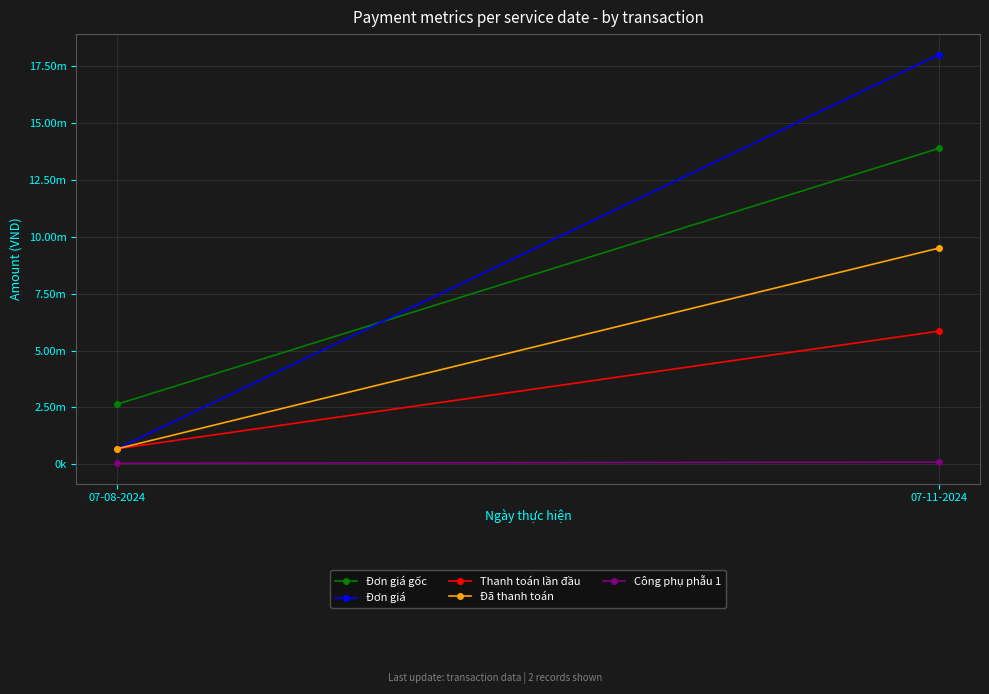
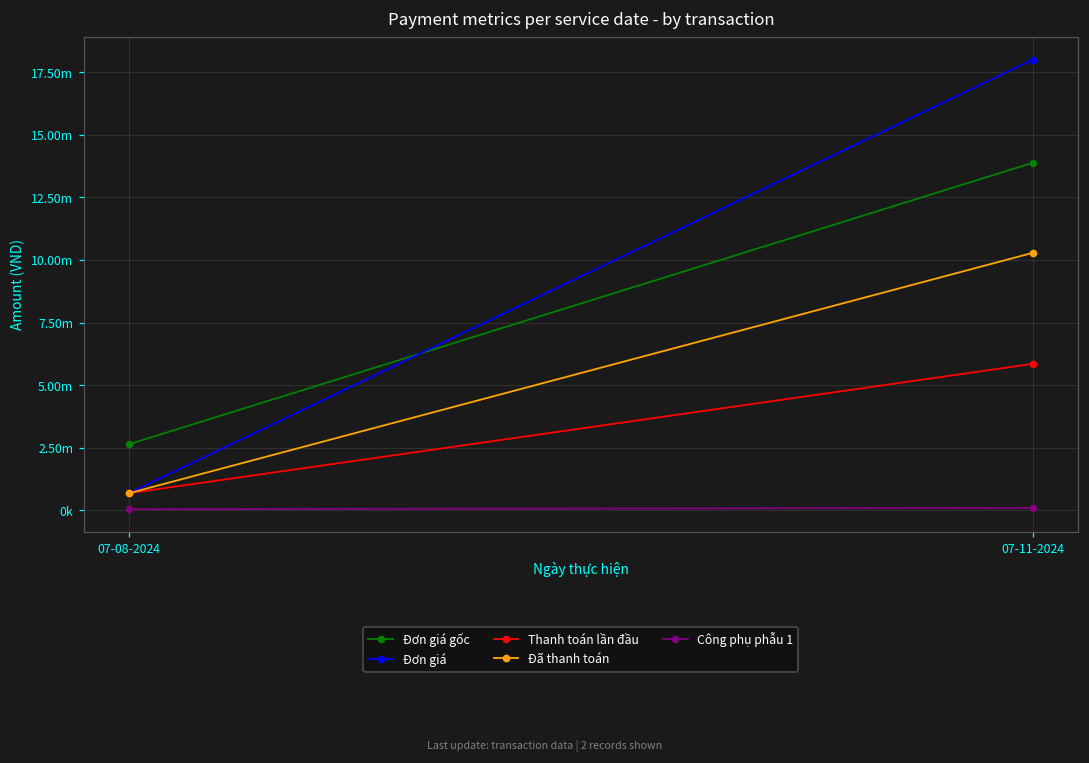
  {
    "Đơn giá gốc": {
      "07-08-2024": "2.6m",
      "07-11-2024": "13.9m"
    },
    "Đơn giá": {
      "07-11-2024": "18.0m"
    },
    "Thanh toán lần đầu": {
      "07-11-2024": "5.9m"
    },
    "Đã thanh toán": {
-     "07-11-2024": "9.5m"
+     "07-11-2024": "10.3m"
    },
    "Công phụ phẫu 1": {
      "07-08-2024": "0.0m",
      "07-11-2024": "0.1m"
    }
  }
